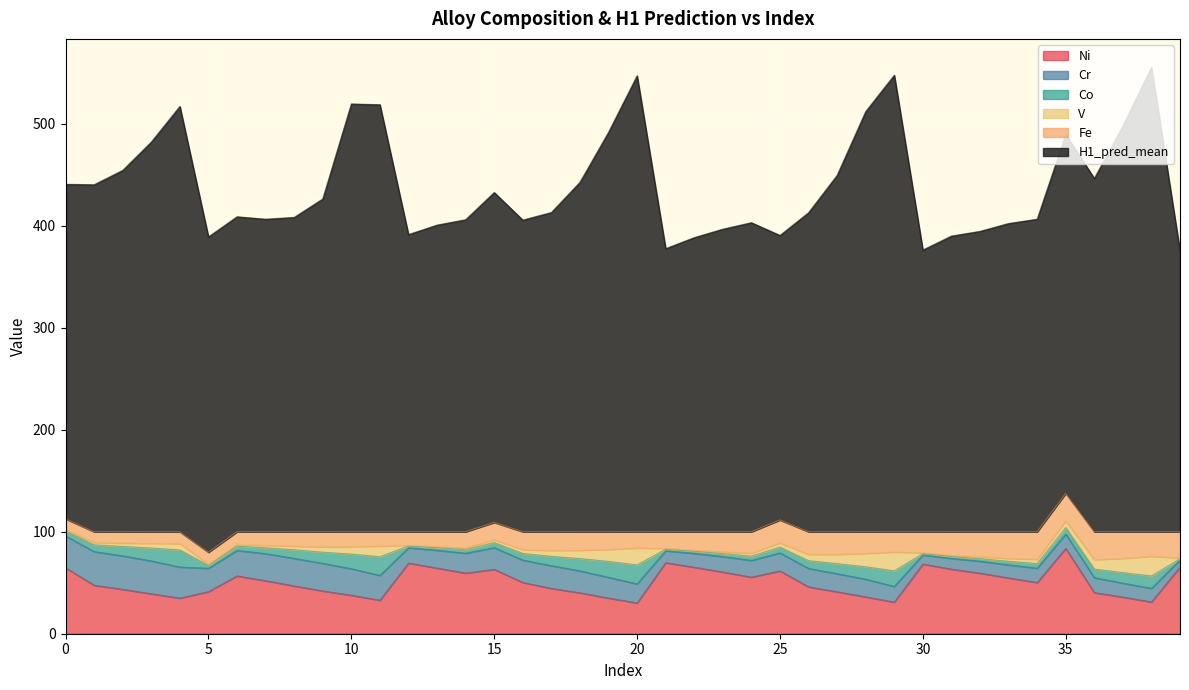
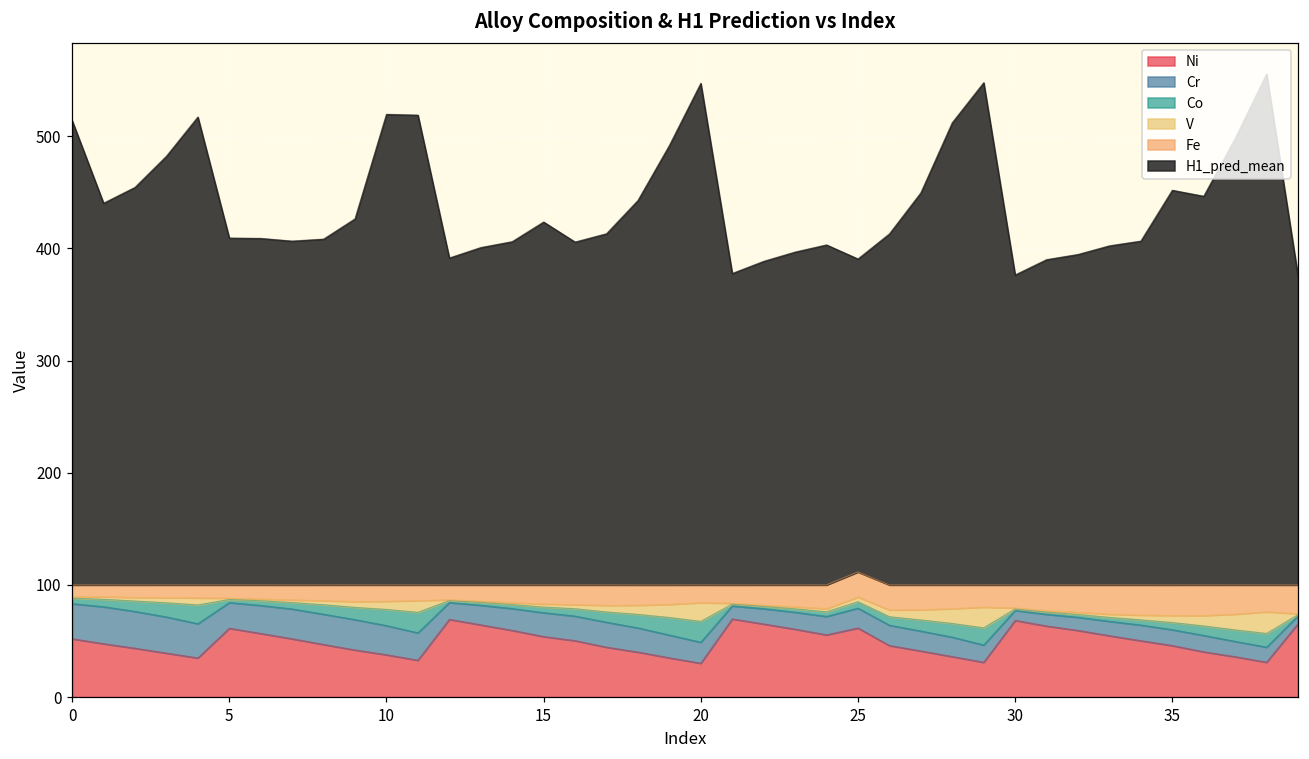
  {
    "Ni": {
-     "0": 65,
-     "5": 41,
+     "0": 52,
+     "5": 61,
      "10": 38,
-     "15": 63,
+     "15": 54,
      "20": 30,
      "25": 62,
      "30": 68,
-     "35": 84
+     "35": 46
    },
    "H1_pred_mean": {
-     "0": 328,
+     "0": 414,
      "5": 309,
      "10": 420,
      "15": 324,
      "20": 447,
      "25": 279,
      "30": 276
    }
  }
